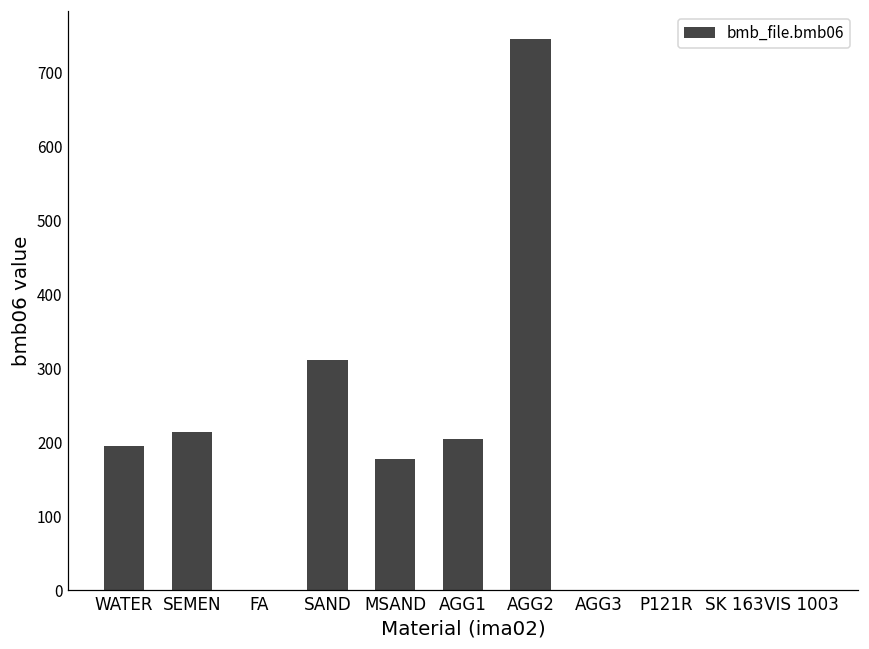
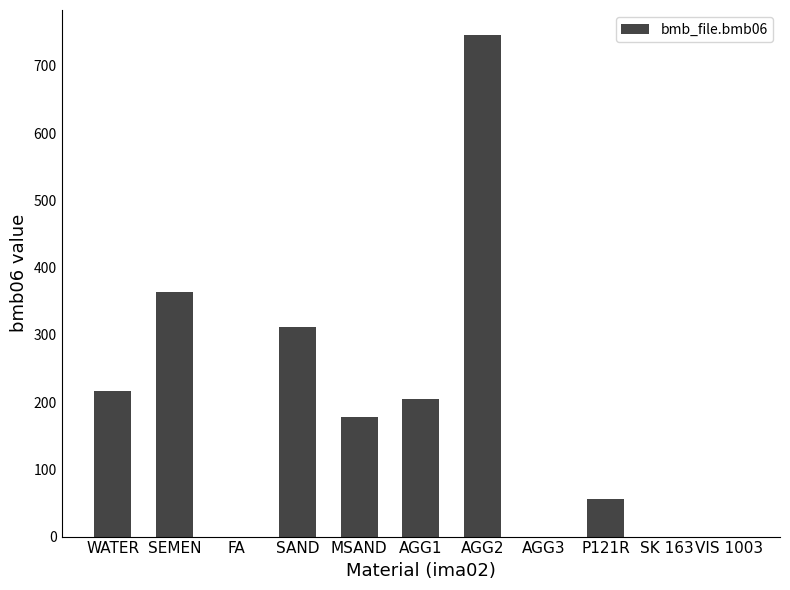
  {
-   "WATER": 200,
-   "SEMEN": 210,
+   "WATER": 220,
+   "SEMEN": 360,
    "FA": 0,
    "SAND": 310,
    "MSAND": 180,
    "AGG1": 210,
    "AGG2": 750,
    "AGG3": 0,
-   "P121R": 0,
+   "P121R": 60,
    "SK 163": 0,
    "VIS 1003": 0
  }
